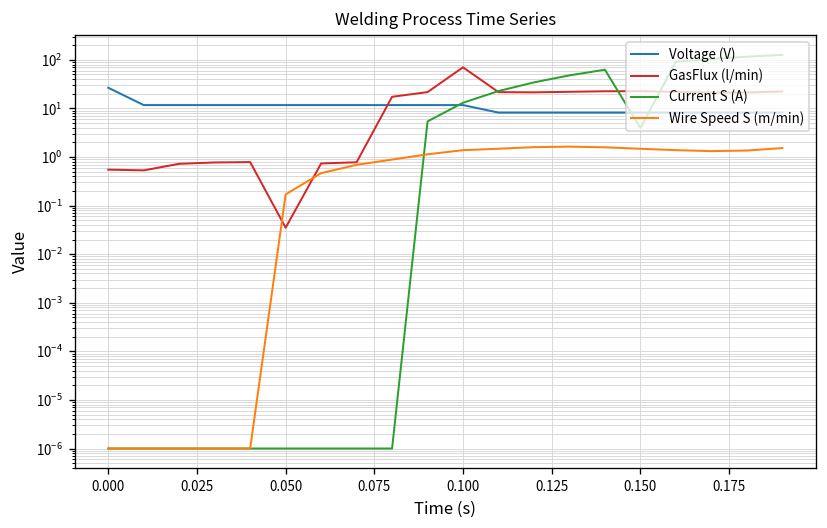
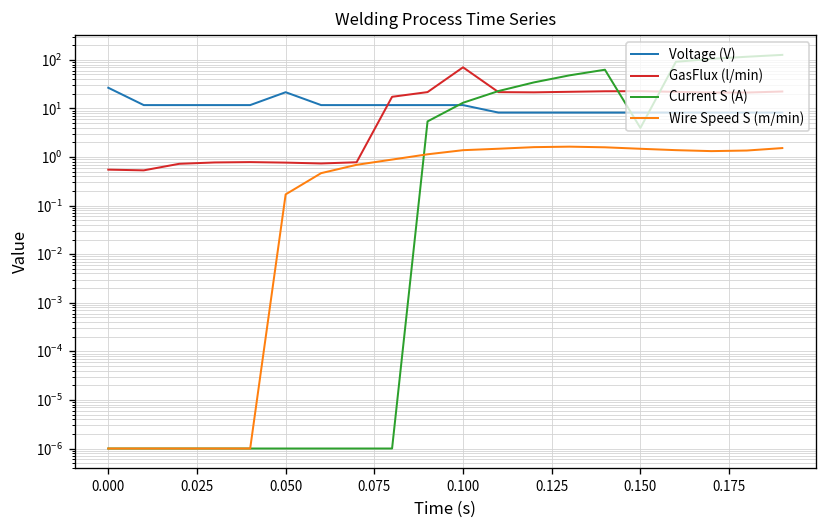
  {
    "Voltage (V)": {
      "0.000": 30,
-     "0.050": 12
+     "0.050": 20
    },
    "GasFlux (l/min)": {
      "0.000": 0.5,
-     "0.050": 0.04,
+     "0.050": 0.8,
      "0.100": 70
    },
    "Current S (A)": {
      "0.050": 0.0000010,
      "0.150": 4
    },
    "Wire Speed S (m/min)": {
      "0.050": 0.17,
      "0.100": 1.4,
      "0.150": 1.5
    }
  }
